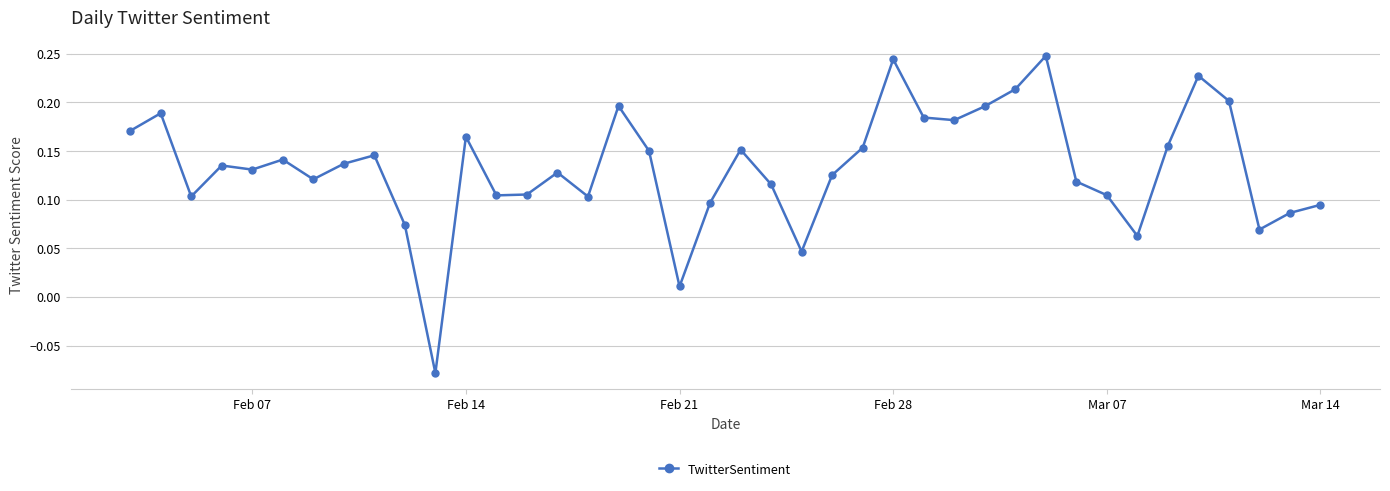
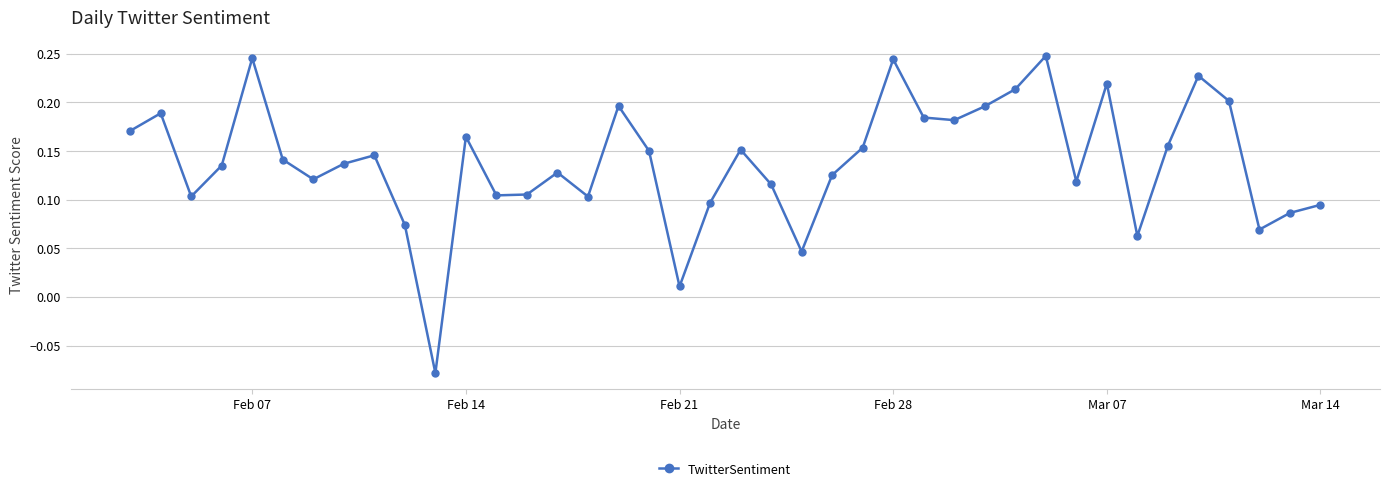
  {
-   "Feb 07": 0.13,
+   "Feb 07": 0.25,
    "Feb 14": 0.16,
    "Feb 21": 0.01,
    "Feb 28": 0.24,
-   "Mar 07": 0.10,
+   "Mar 07": 0.22,
    "Mar 14": 0.09
  }
